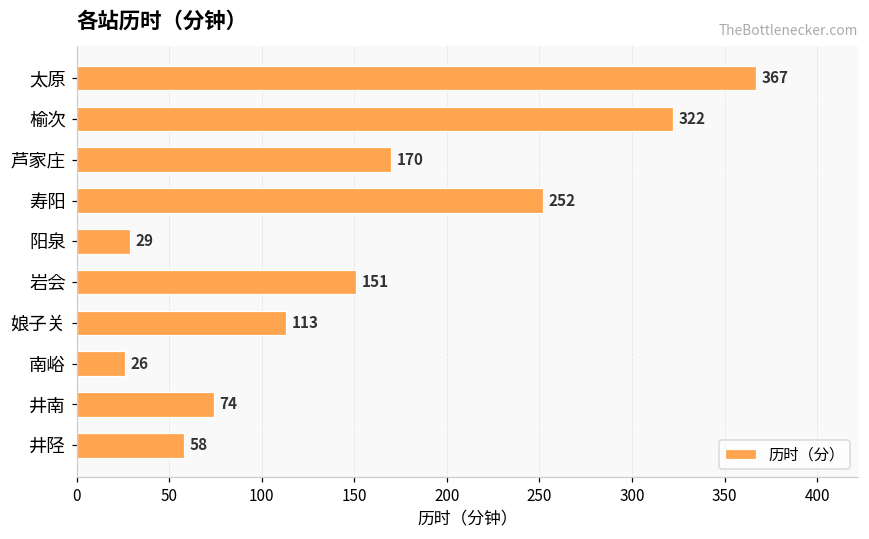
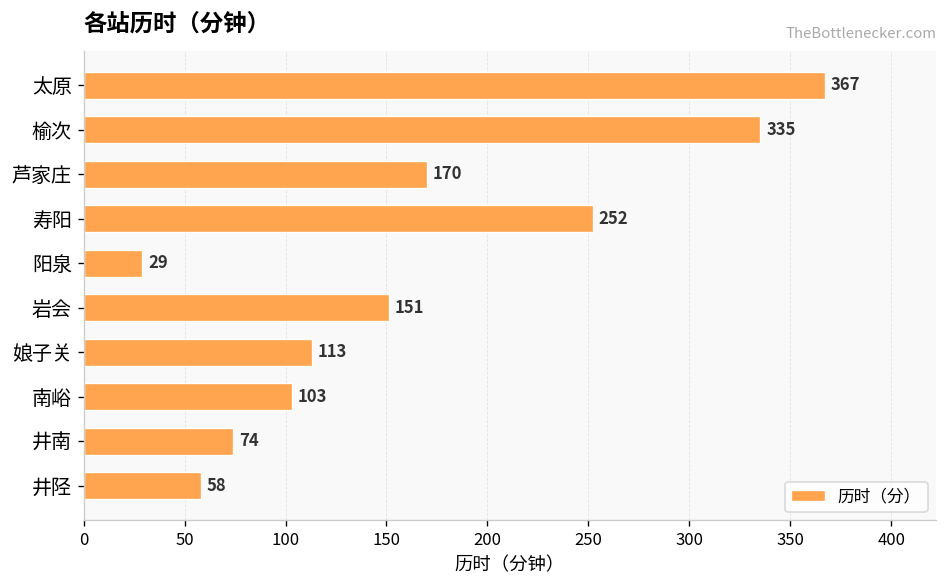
  {
    "太原": 367,
-   "榆次": 322,
+   "榆次": 335,
    "芦家庄": 170,
    "寿阳": 252,
    "阳泉": 29,
    "岩会": 151,
    "娘子关": 113,
-   "南峪": 26,
+   "南峪": 103,
    "井南": 74,
    "井陉": 58
  }
